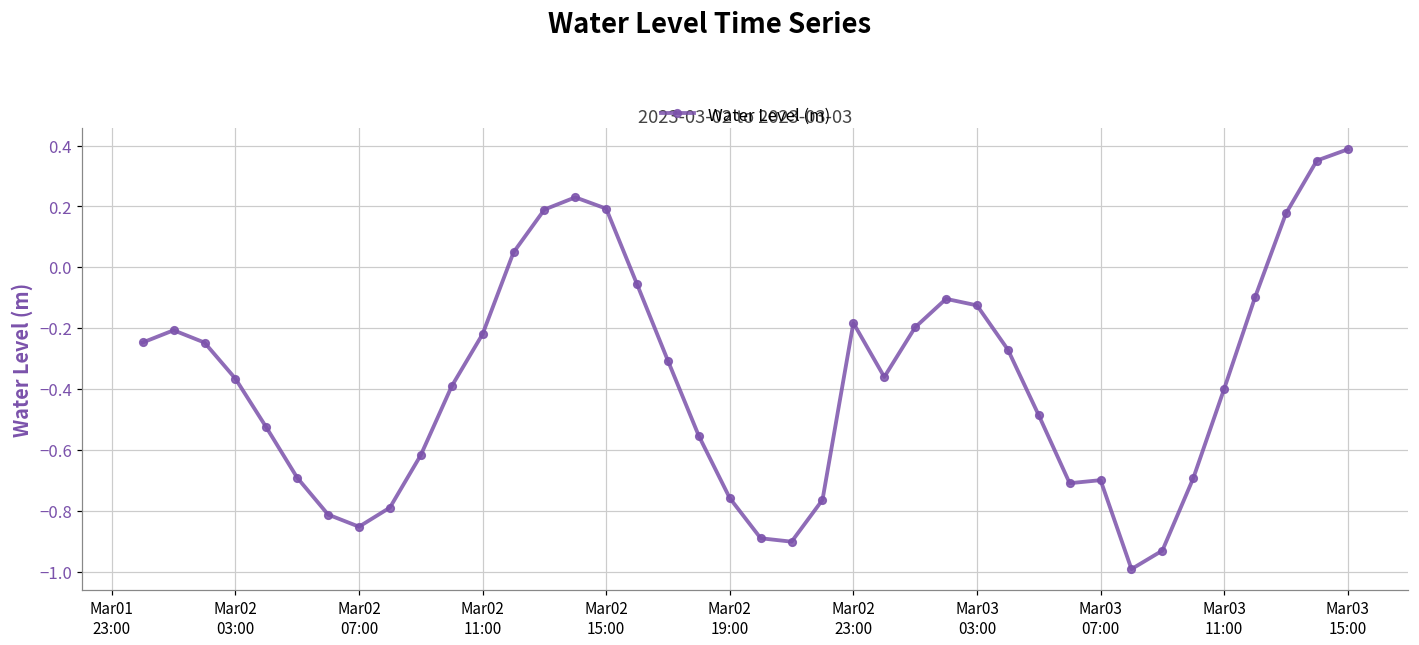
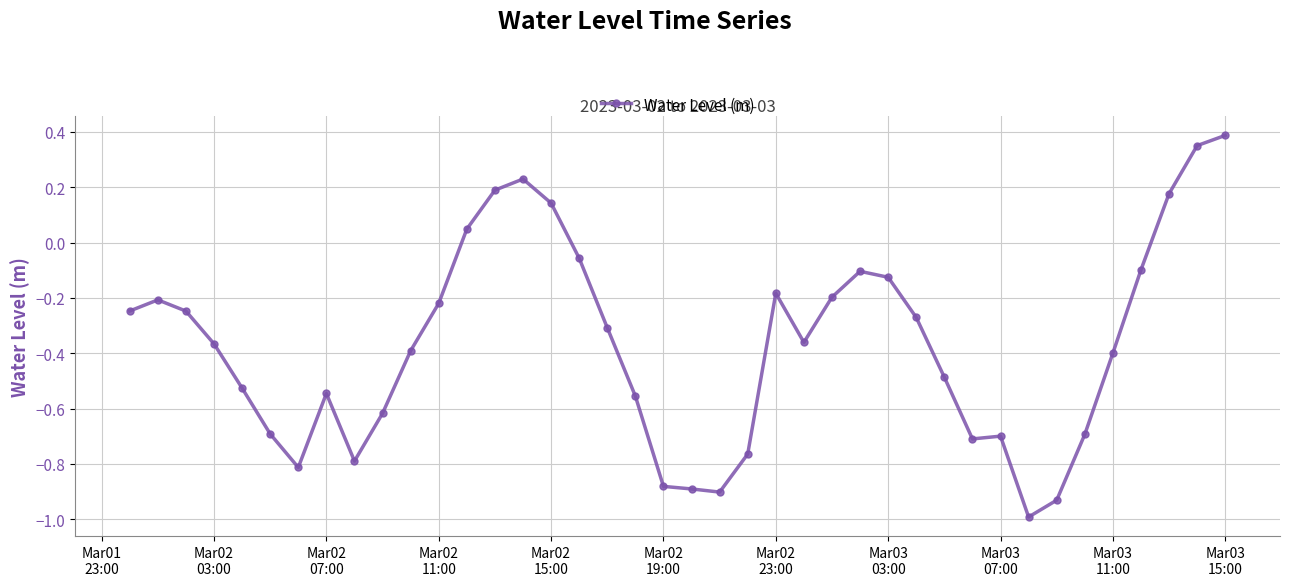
  {
    "Mar02 03:00": -0.37,
-   "Mar02 07:00": -0.85,
+   "Mar02 07:00": -0.55,
    "Mar02 11:00": -0.22,
-   "Mar02 15:00": 0.19,
-   "Mar02 19:00": -0.76,
+   "Mar02 15:00": 0.14,
+   "Mar02 19:00": -0.88,
    "Mar02 23:00": -0.18,
    "Mar03 03:00": -0.13,
    "Mar03 07:00": -0.70,
    "Mar03 11:00": -0.40,
    "Mar03 15:00": 0.39
  }
